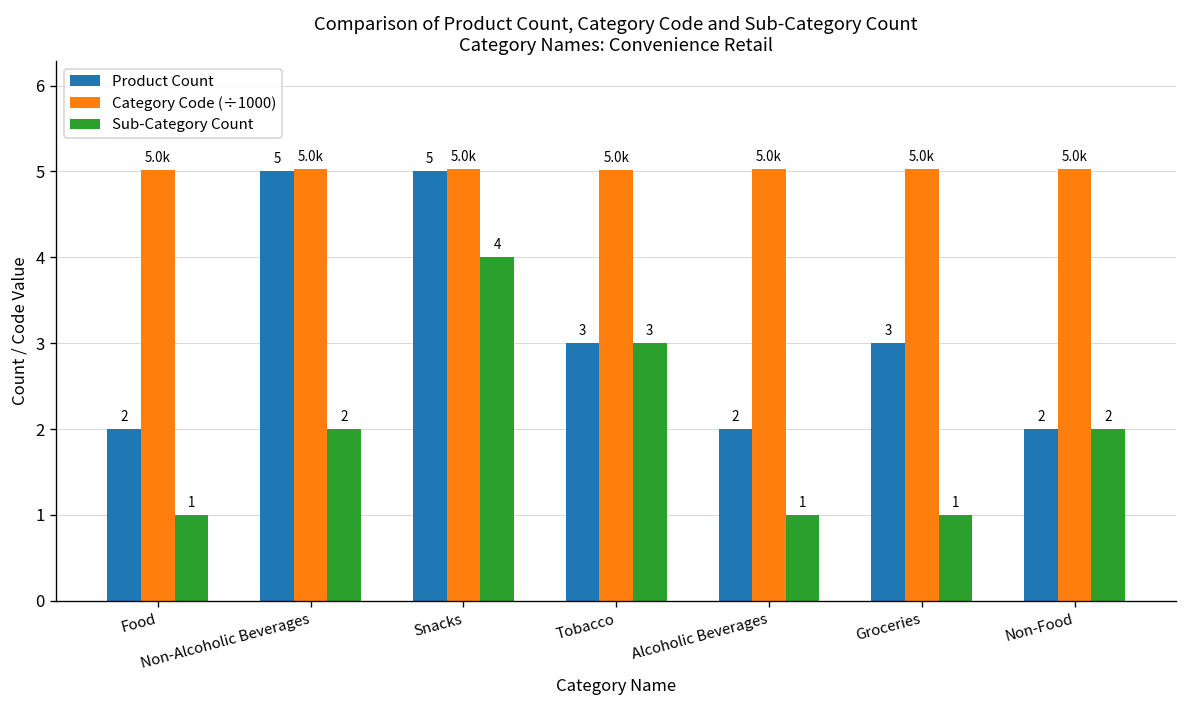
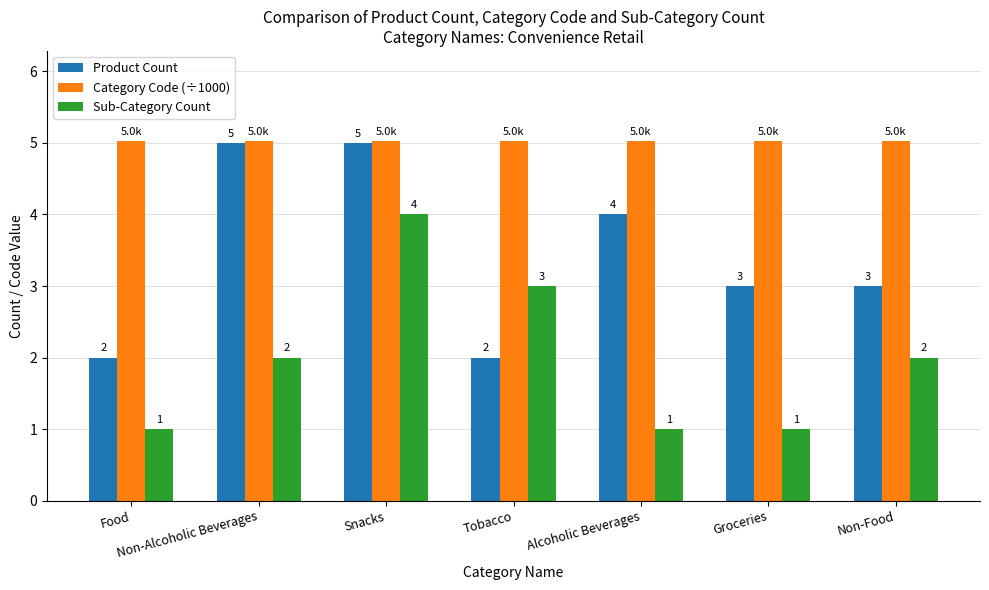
  {
    "Product Count": {
      "Food": "2",
      "Non-Alcoholic Beverages": "5",
      "Snacks": "5",
-     "Tobacco": "3",
-     "Alcoholic Beverages": "2",
+     "Tobacco": "2",
+     "Alcoholic Beverages": "4",
      "Groceries": "3",
-     "Non-Food": "2"
+     "Non-Food": "3"
    },
    "Category Code (÷1000)": {
      "Food": "5.0k",
      "Non-Alcoholic Beverages": "5.0k",
      "Snacks": "5.0k",
      "Tobacco": "5.0k",
      "Alcoholic Beverages": "5.0k",
      "Groceries": "5.0k",
      "Non-Food": "5.0k"
    },
    "Sub-Category Count": {
      "Food": "1",
      "Non-Alcoholic Beverages": "2",
      "Snacks": "4",
      "Tobacco": "3",
      "Alcoholic Beverages": "1",
      "Groceries": "1",
      "Non-Food": "2"
    }
  }
